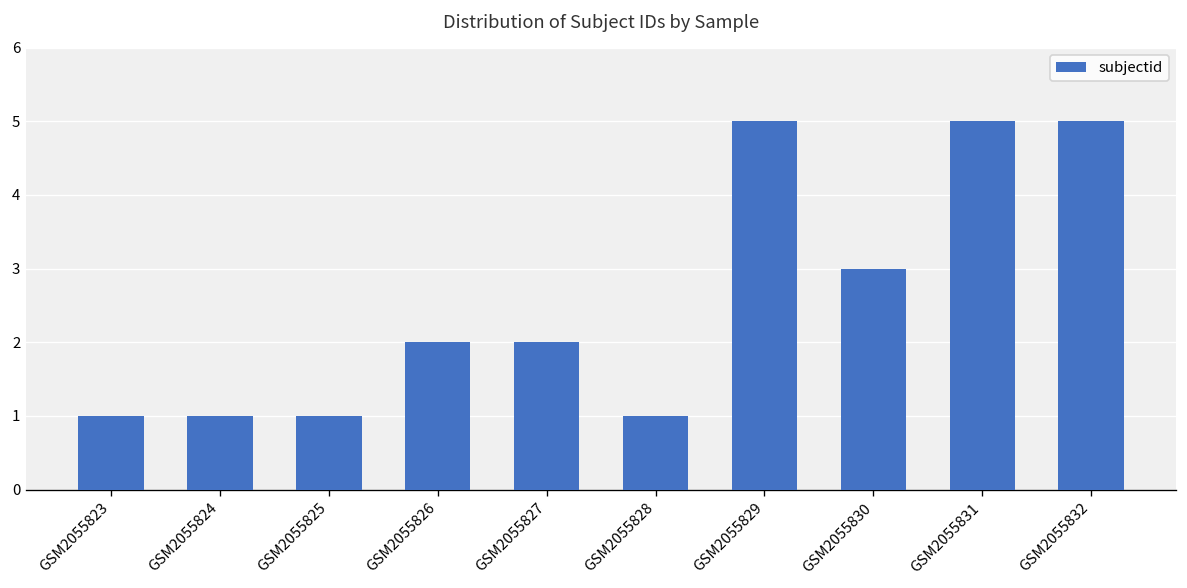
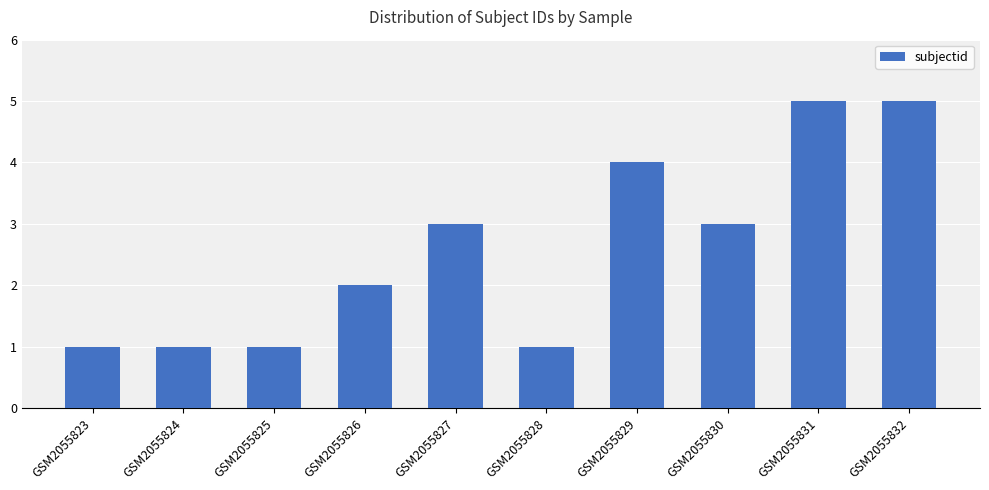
  {
    "GSM2055823": 1,
    "GSM2055824": 1,
    "GSM2055825": 1,
    "GSM2055826": 2,
-   "GSM2055827": 2,
+   "GSM2055827": 3,
    "GSM2055828": 1,
-   "GSM2055829": 5,
+   "GSM2055829": 4,
    "GSM2055830": 3,
    "GSM2055831": 5,
    "GSM2055832": 5
  }
